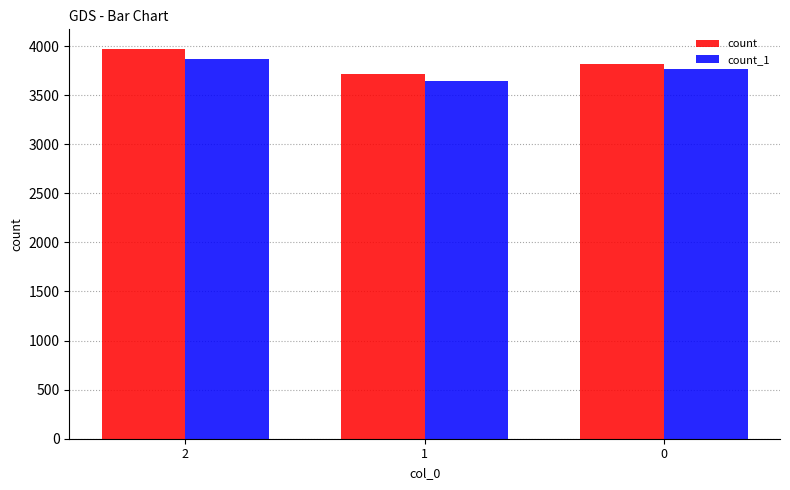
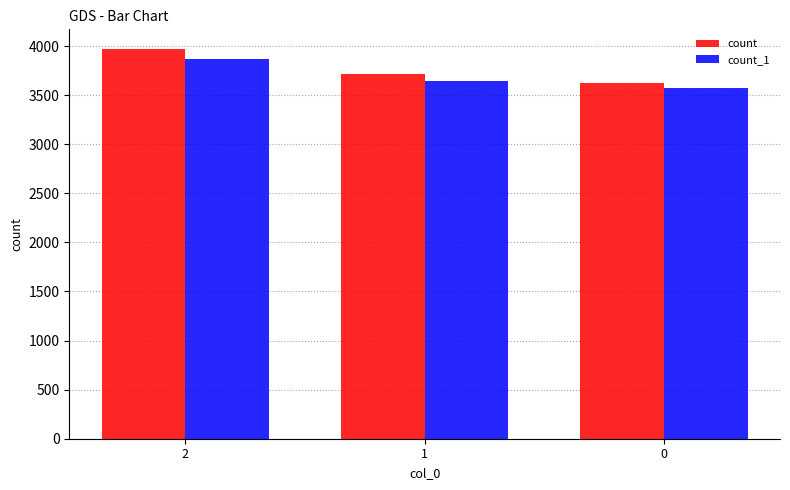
  {
    "count": {
      "2": 4000,
      "1": 3700,
-     "0": 3800
+     "0": 3600
    },
    "count_1": {
      "2": 3900,
      "1": 3600,
-     "0": 3800
+     "0": 3600
    }
  }
